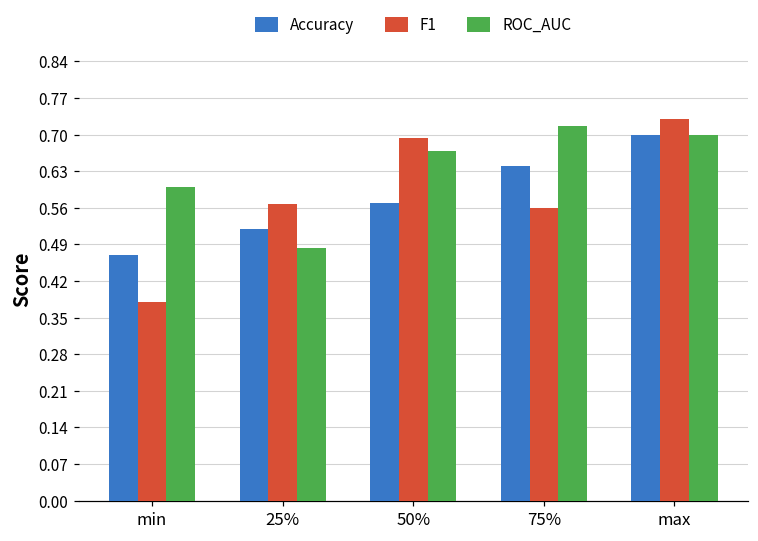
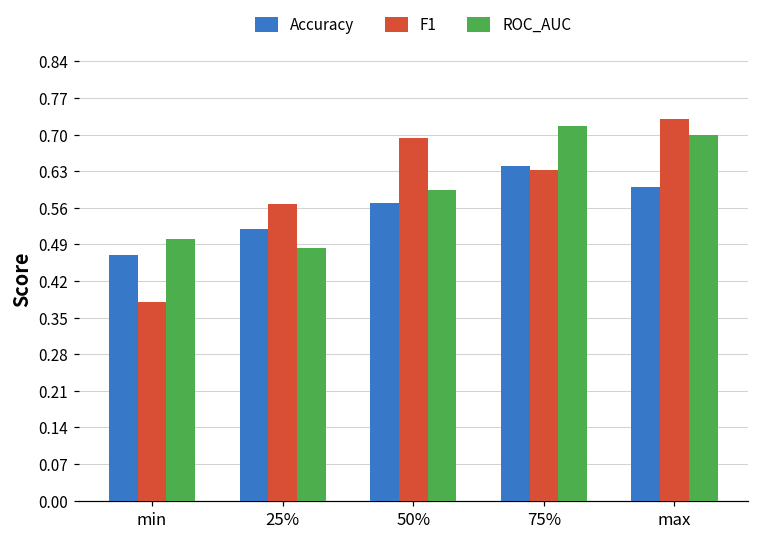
  {
    "Accuracy": {
      "min": 0.47,
      "25%": 0.52,
      "50%": 0.57,
      "75%": 0.64,
-     "max": 0.7
+     "max": 0.6
    },
    "F1": {
      "min": 0.38,
      "25%": 0.57,
      "50%": 0.69,
-     "75%": 0.56,
+     "75%": 0.63,
      "max": 0.73
    },
    "ROC_AUC": {
-     "min": 0.6,
+     "min": 0.5,
      "25%": 0.48,
-     "50%": 0.67,
+     "50%": 0.60,
      "75%": 0.72,
      "max": 0.70
    }
  }
